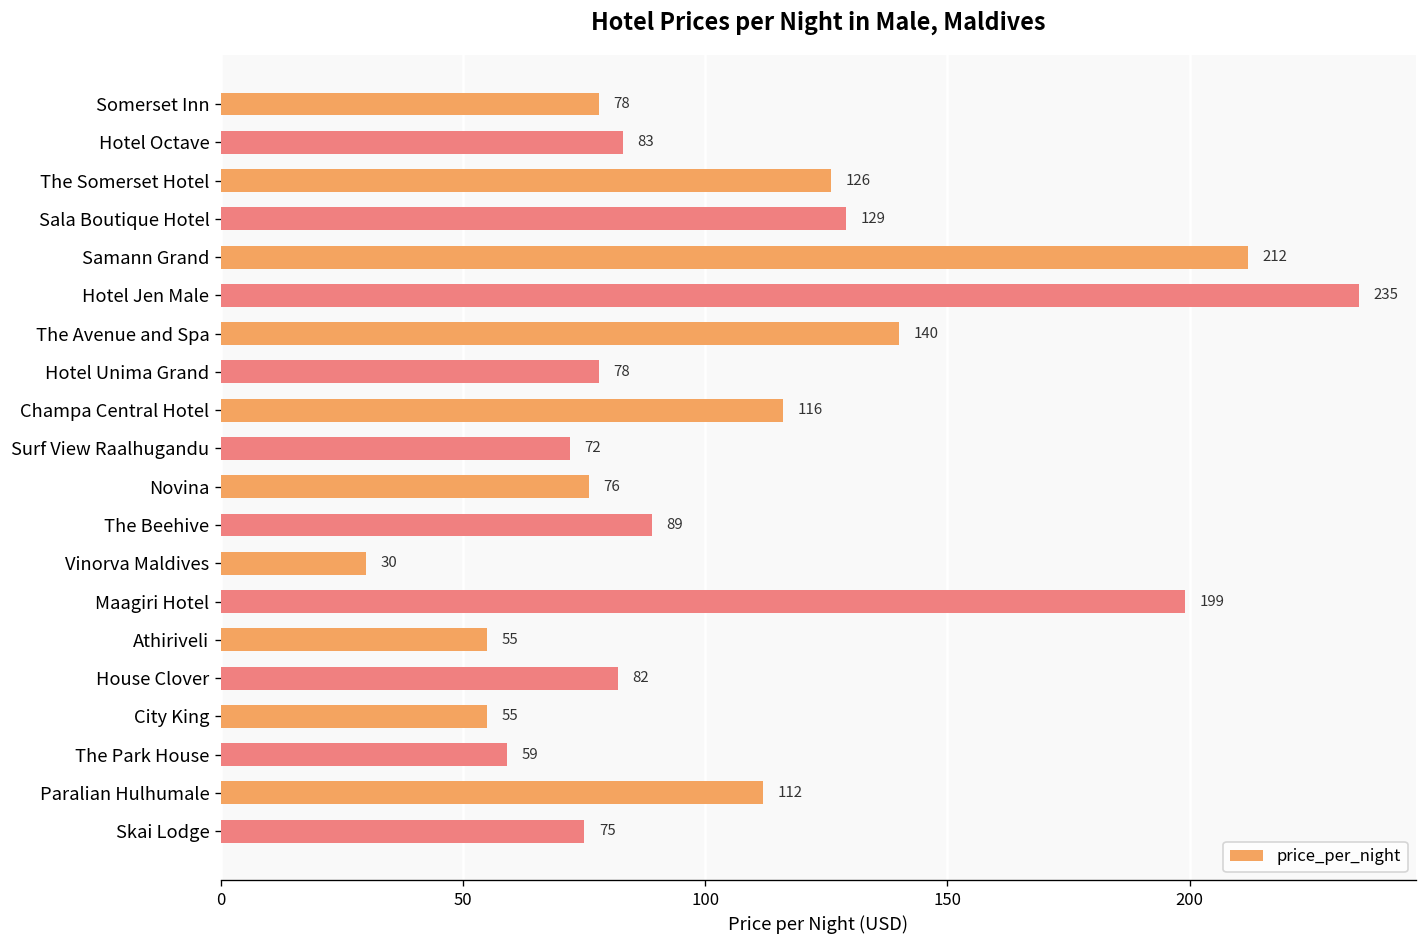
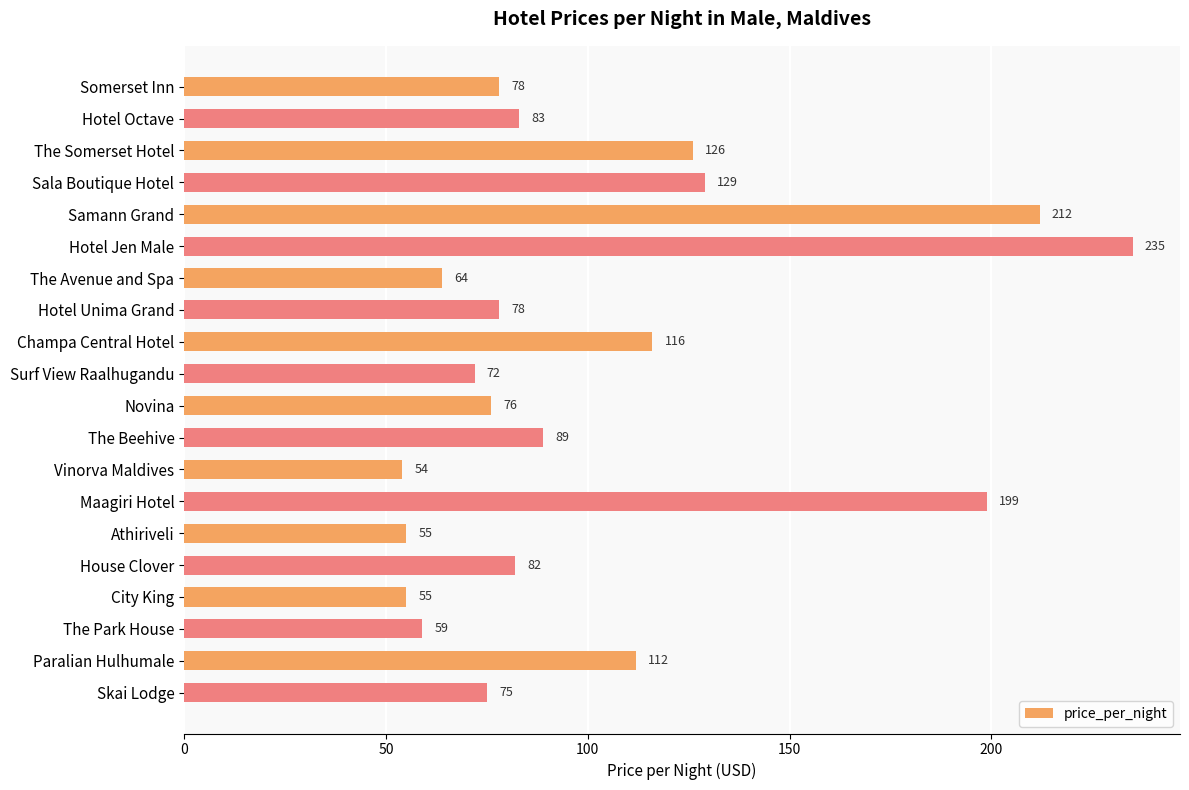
  {
    "Somerset Inn": 78,
    "Hotel Octave": 83,
    "The Somerset Hotel": 126,
    "Sala Boutique Hotel": 129,
    "Samann Grand": 212,
    "Hotel Jen Male": 235,
-   "The Avenue and Spa": 140,
+   "The Avenue and Spa": 64,
    "Hotel Unima Grand": 78,
    "Champa Central Hotel": 116,
    "Surf View Raalhugandu": 72,
    "Novina": 76,
    "The Beehive": 89,
-   "Vinorva Maldives": 30,
+   "Vinorva Maldives": 54,
    "Maagiri Hotel": 199,
    "Athiriveli": 55,
    "House Clover": 82,
    "City King": 55,
    "The Park House": 59,
    "Paralian Hulhumale": 112,
    "Skai Lodge": 75
  }
